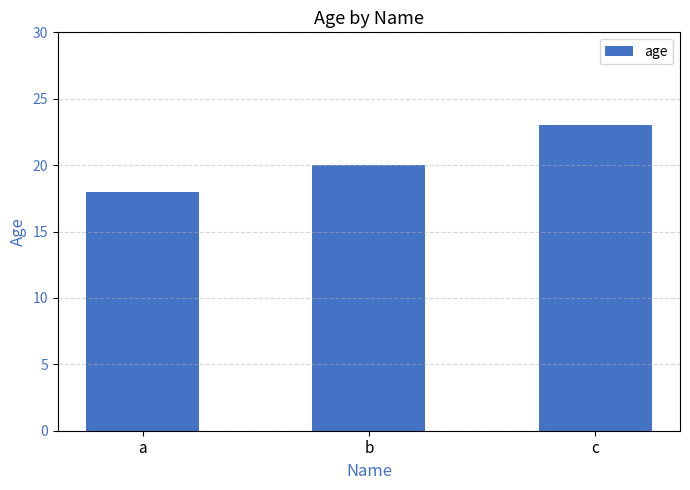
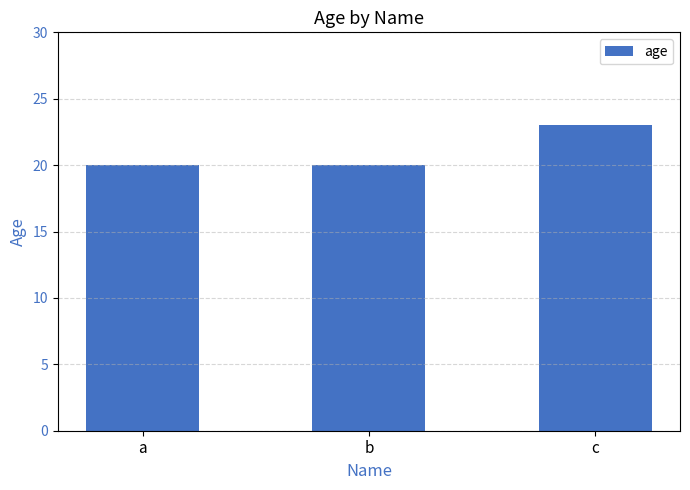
  {
-   "a": 18,
+   "a": 20,
    "b": 20,
    "c": 23
  }
